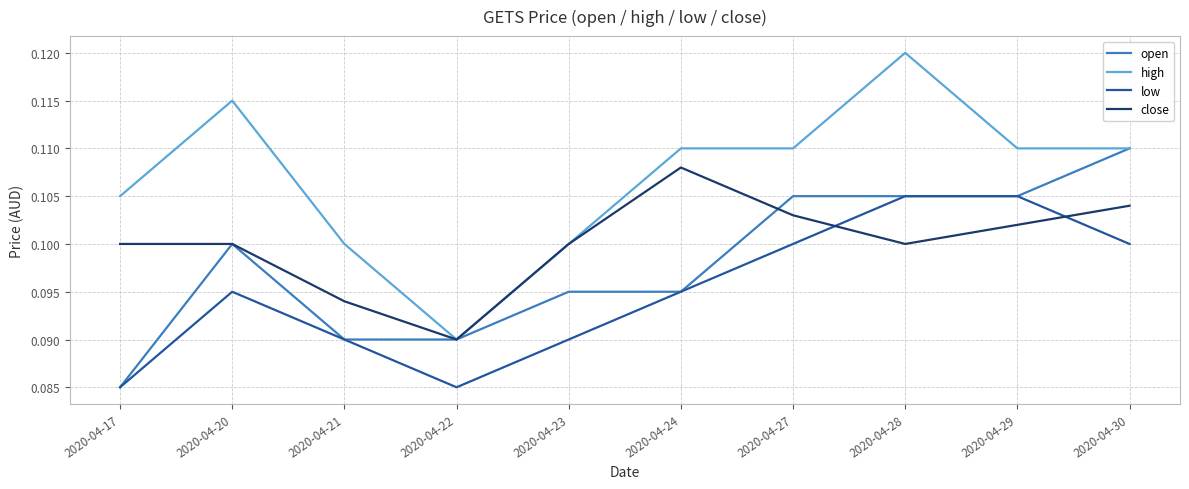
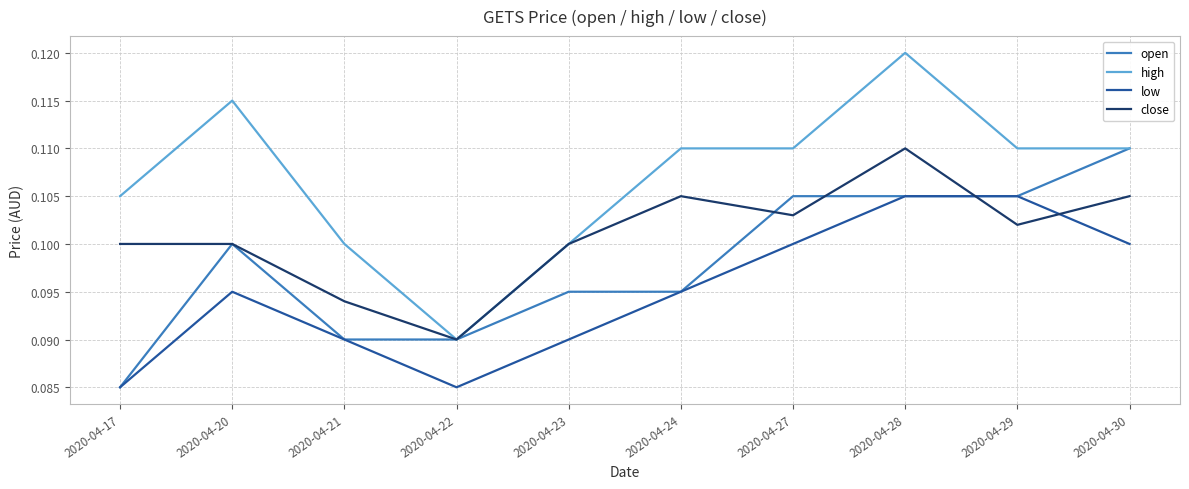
  {
    "close": {
      "2020-04-17": 0.100,
      "2020-04-21": 0.094,
-     "2020-04-24": 0.108,
+     "2020-04-24": 0.105,
      "2020-04-27": 0.103,
-     "2020-04-28": 0.10,
+     "2020-04-28": 0.11,
      "2020-04-29": 0.102,
-     "2020-04-30": 0.104
+     "2020-04-30": 0.105
    }
  }
